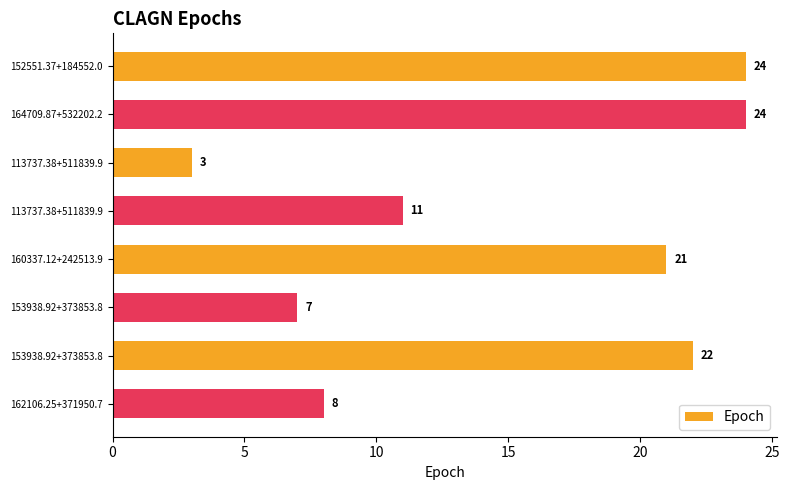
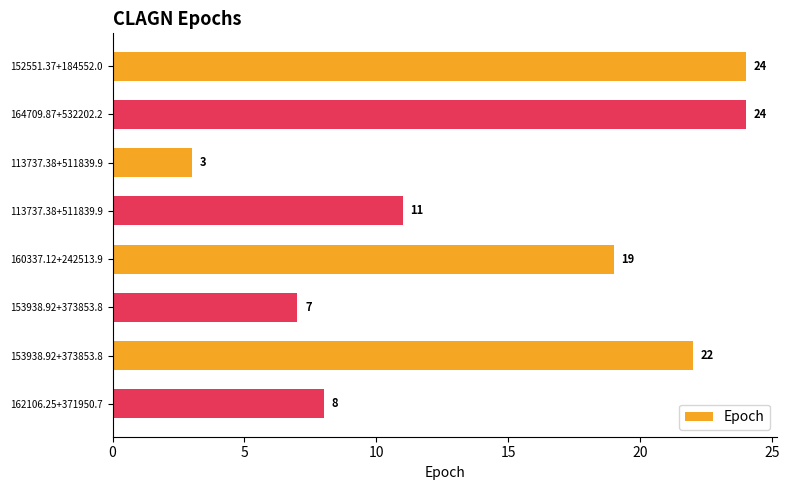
  {
    "152551.37+184552.0": 24,
    "164709.87+532202.2": 24,
-   "160337.12+242513.9": 21,
+   "160337.12+242513.9": 19,
    "162106.25+371950.7": 8
  }
